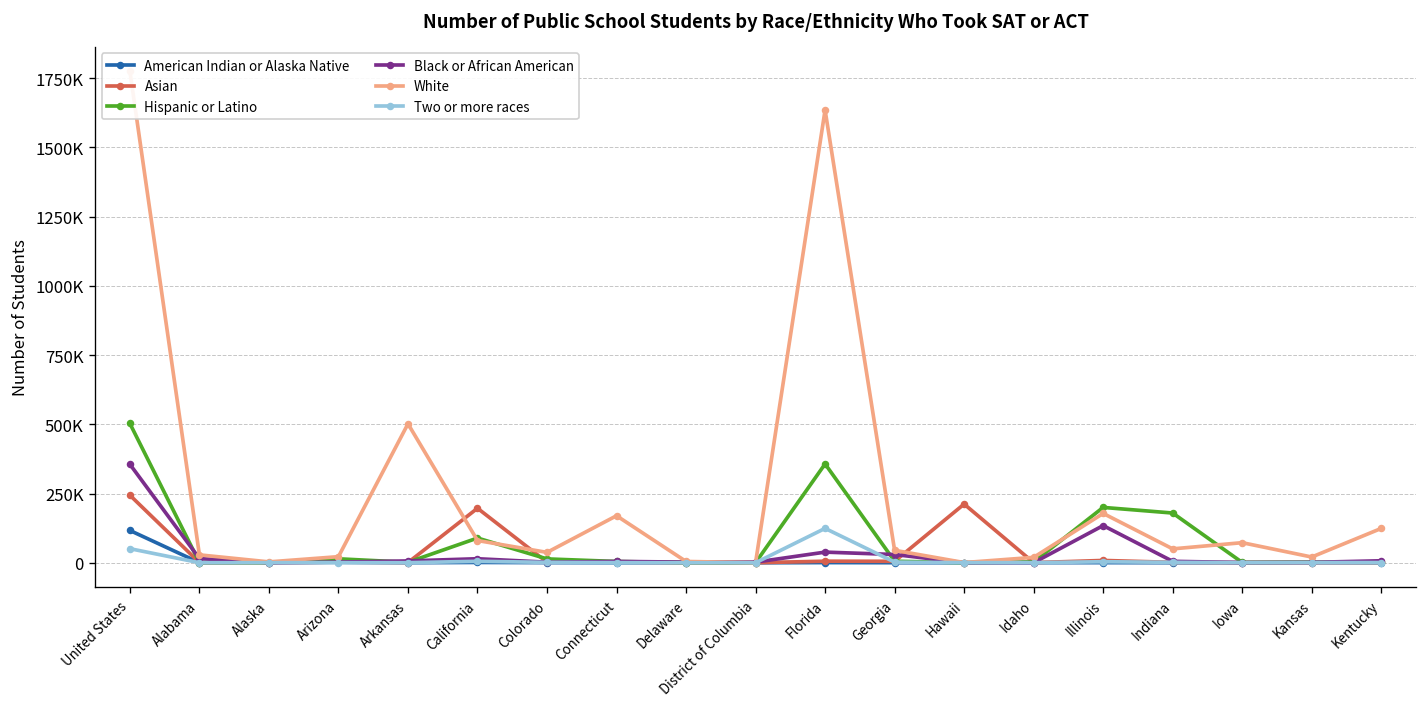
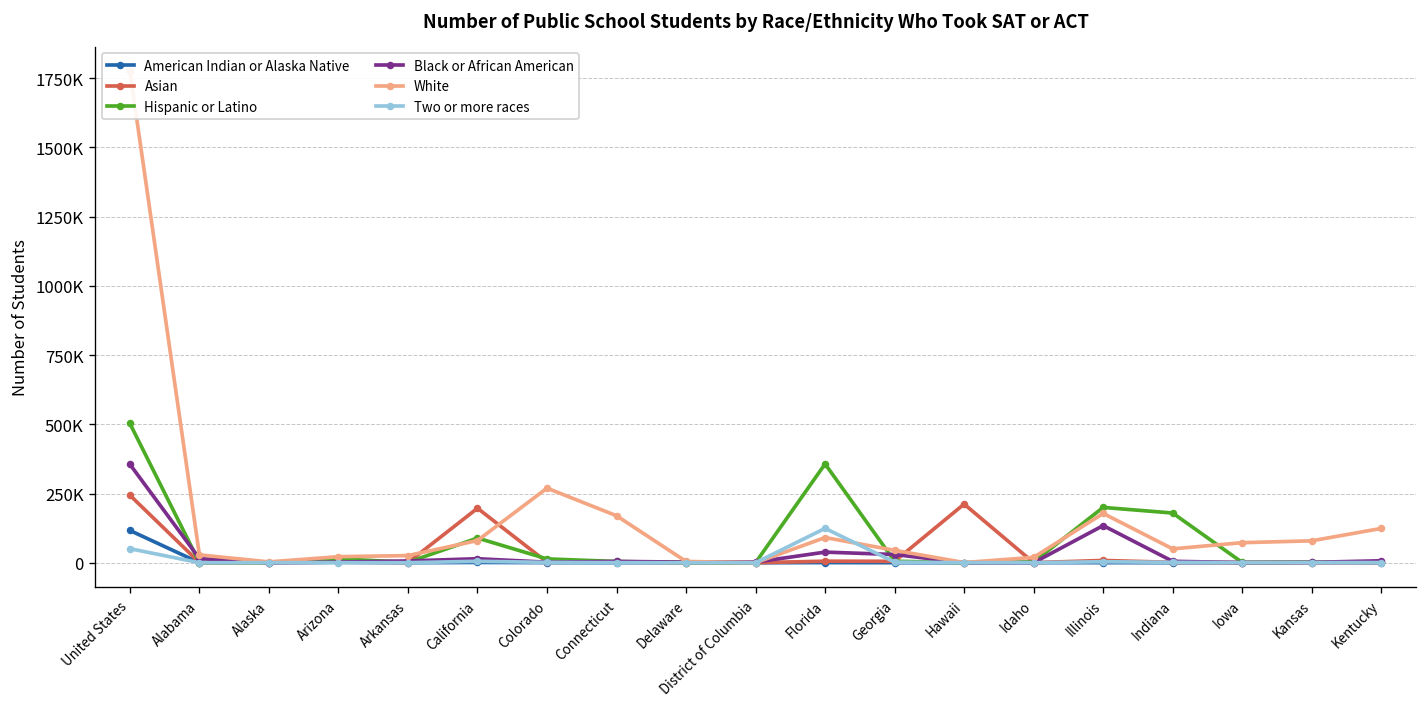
  {
    "American Indian or Alaska Native": {
      "United States": 120000
    },
    "Asian": {
      "United States": 240000,
      "California": 200000,
      "Hawaii": 210000
    },
    "Hispanic or Latino": {
      "United States": 500000,
      "Colorado": 10000,
      "Florida": 360000,
      "Illinois": 200000,
      "Indiana": 180000
    },
    "Black or African American": {
      "United States": 360000,
      "Alabama": 20000,
      "Florida": 40000,
      "Georgia": 30000,
      "Illinois": 130000
    },
    "White": {
      "Alabama": 30000,
-     "Arkansas": 500000,
-     "Colorado": 40000,
+     "Arkansas": 30000,
+     "Colorado": 270000,
      "Connecticut": 170000,
-     "Florida": 1630000,
+     "Florida": 90000,
      "Georgia": 40000,
      "Idaho": 20000,
      "Illinois": 180000,
      "Indiana": 50000,
      "Iowa": 70000,
-     "Kansas": 20000,
+     "Kansas": 80000,
      "Kentucky": 120000
    },
    "Two or more races": {
      "United States": 50000,
      "Florida": 120000
    }
  }
